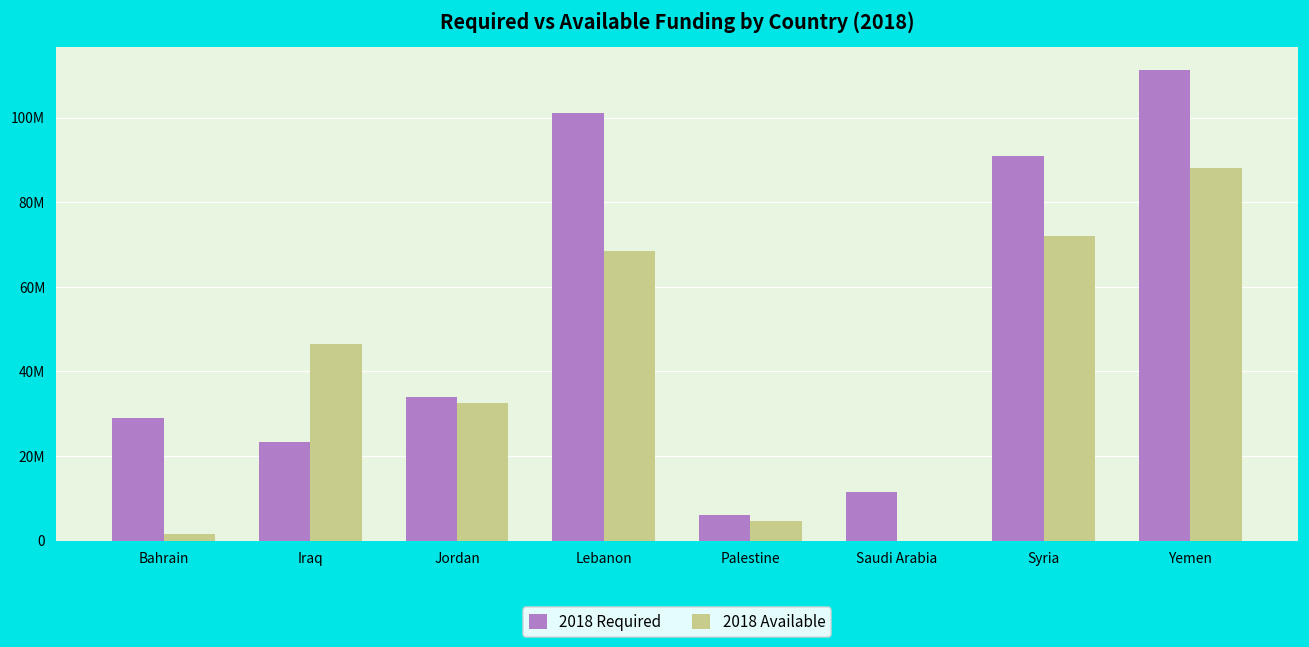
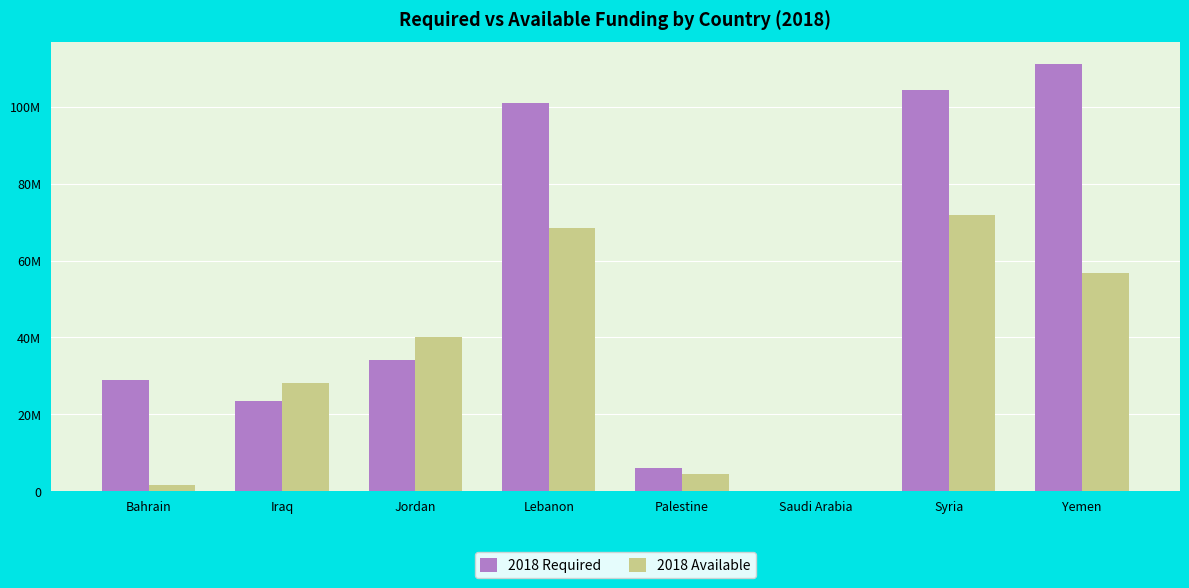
  {
    "2018 Required": {
      "Bahrain": 29000000,
      "Iraq": 23000000,
      "Jordan": 34000000,
      "Lebanon": 101000000,
      "Palestine": 6000000,
-     "Saudi Arabia": 11000000,
-     "Syria": 91000000,
+     "Saudi Arabia": 0,
+     "Syria": 104000000,
      "Yemen": 111000000
    },
    "2018 Available": {
      "Bahrain": 2000000,
-     "Iraq": 47000000,
-     "Jordan": 33000000,
+     "Iraq": 28000000,
+     "Jordan": 40000000,
      "Lebanon": 69000000,
      "Palestine": 5000000,
      "Syria": 72000000,
-     "Yemen": 88000000
+     "Yemen": 57000000
    }
  }
